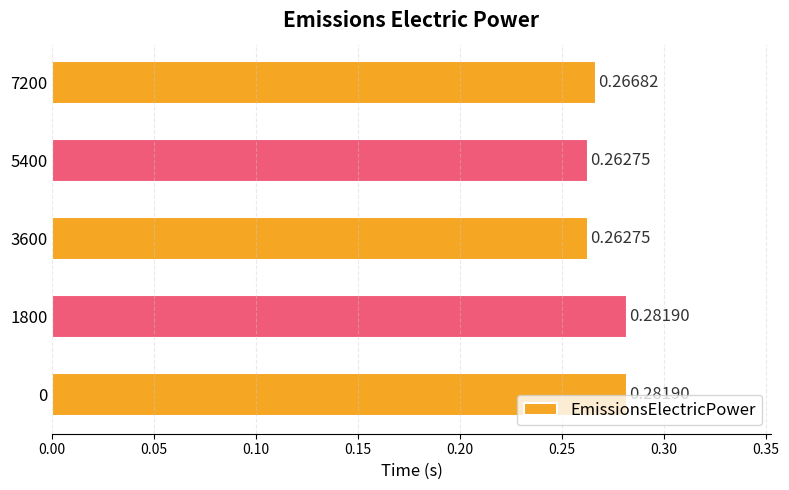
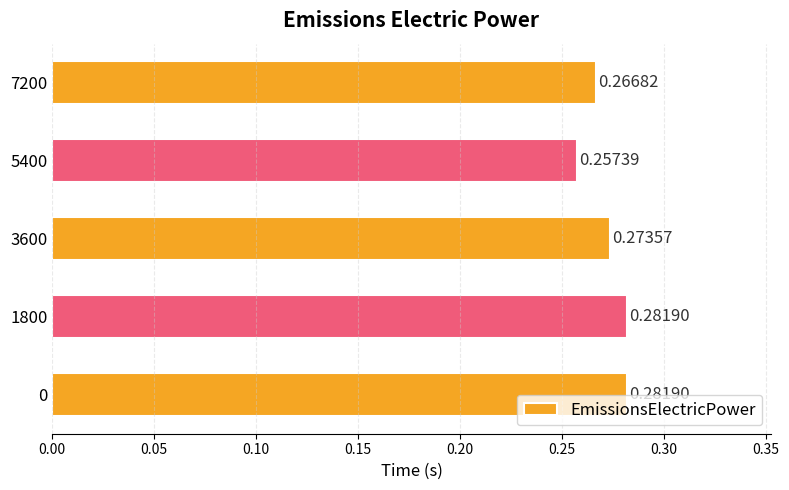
  {
    "7200": 0.26682,
-   "5400": 0.26275,
-   "3600": 0.26275,
+   "5400": 0.25739,
+   "3600": 0.27357,
    "1800": 0.28190
  }
